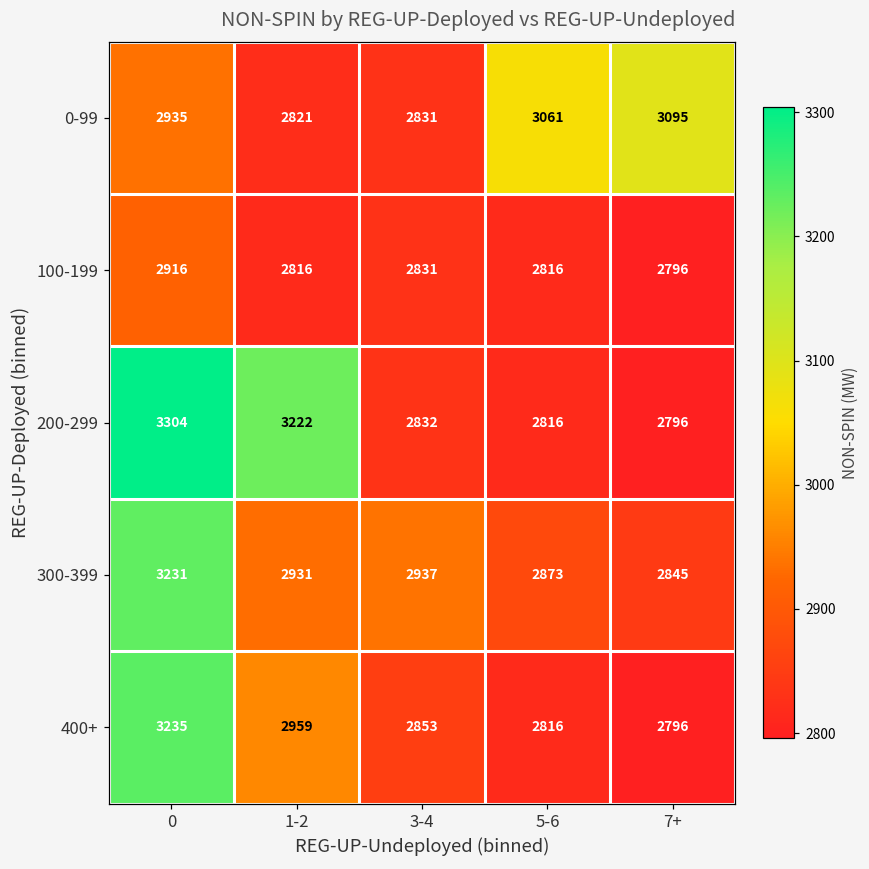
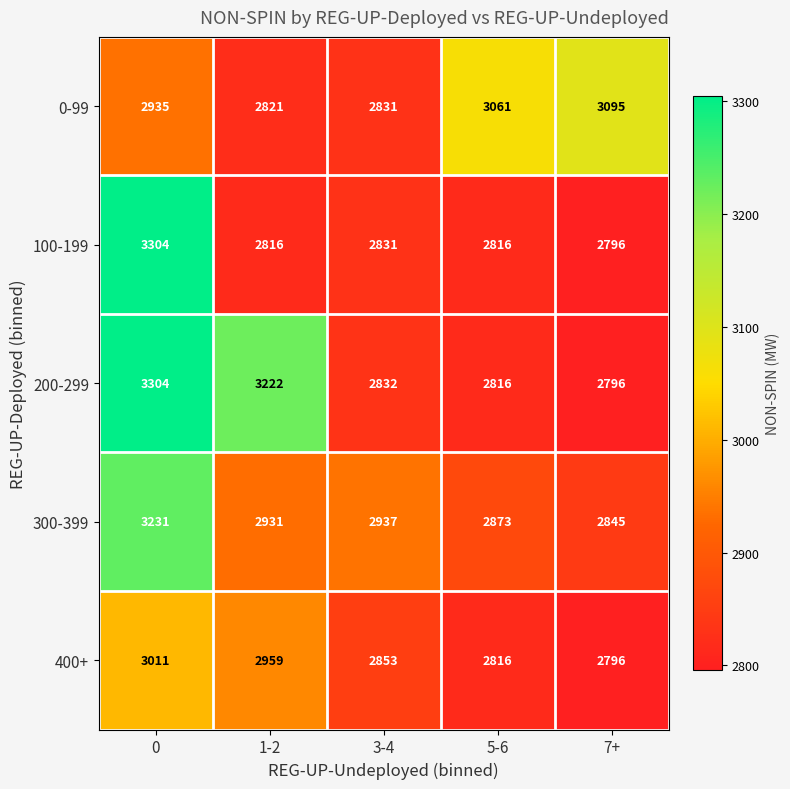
  {
    "0-99": {
      "0": 2935,
      "1-2": 2821,
      "3-4": 2831,
      "5-6": 3061,
      "7+": 3095
    },
    "100-199": {
-     "0": 2916,
+     "0": 3304,
      "1-2": 2816,
      "3-4": 2831,
      "5-6": 2816,
      "7+": 2796
    },
    "200-299": {
      "0": 3304,
      "1-2": 3222,
      "3-4": 2832,
      "5-6": 2816,
      "7+": 2796
    },
    "300-399": {
      "0": 3231,
      "1-2": 2931,
      "3-4": 2937,
      "5-6": 2873,
      "7+": 2845
    },
    "400+": {
-     "0": 3235,
+     "0": 3011,
      "1-2": 2959,
      "3-4": 2853,
      "5-6": 2816,
      "7+": 2796
    }
  }
